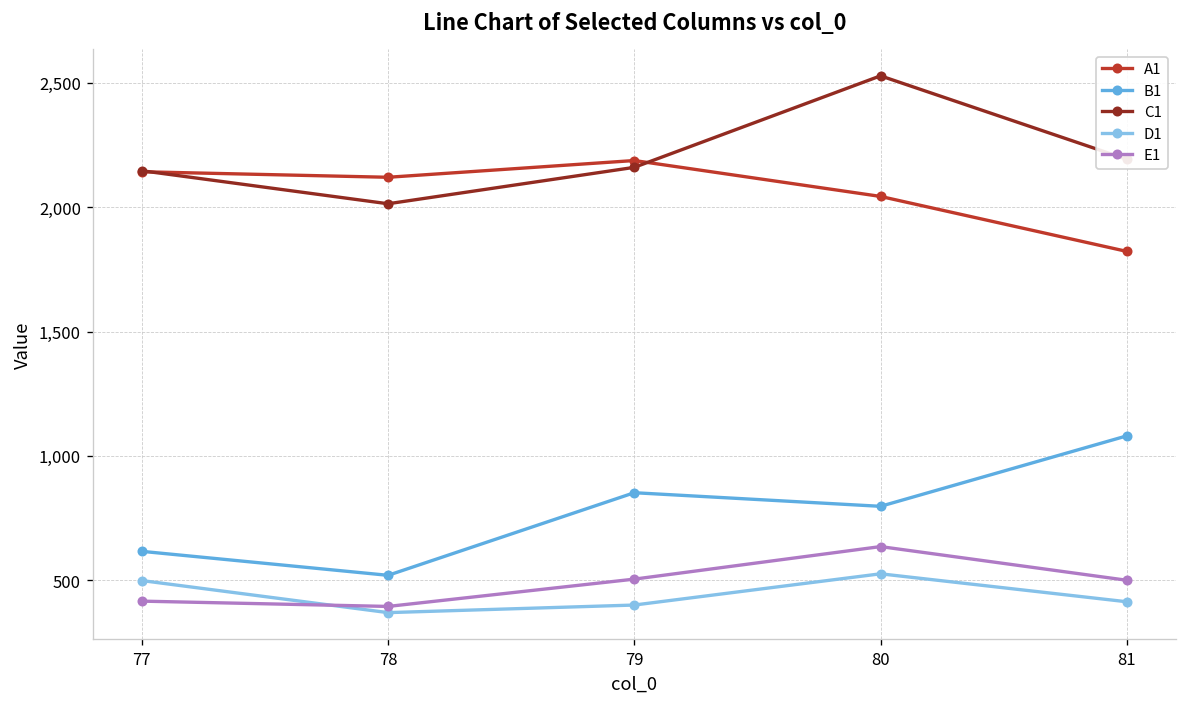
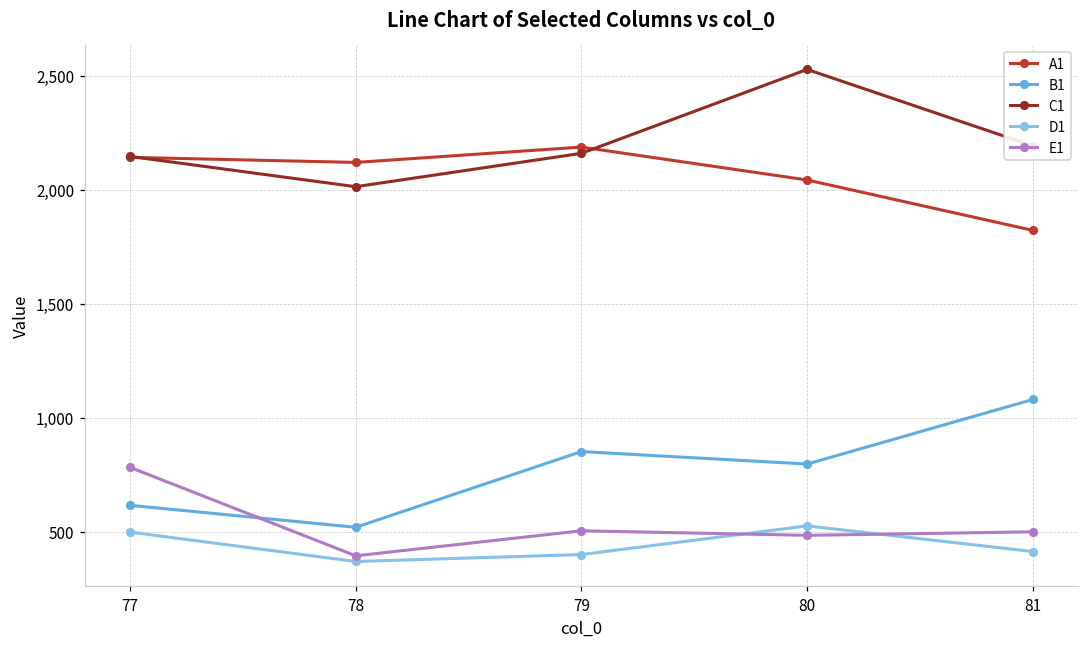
  {
    "E1": {
-     "77": 420,
+     "77": 780,
      "78": 390,
      "79": 500,
-     "80": 640,
+     "80": 480,
      "81": 500
    }
  }
